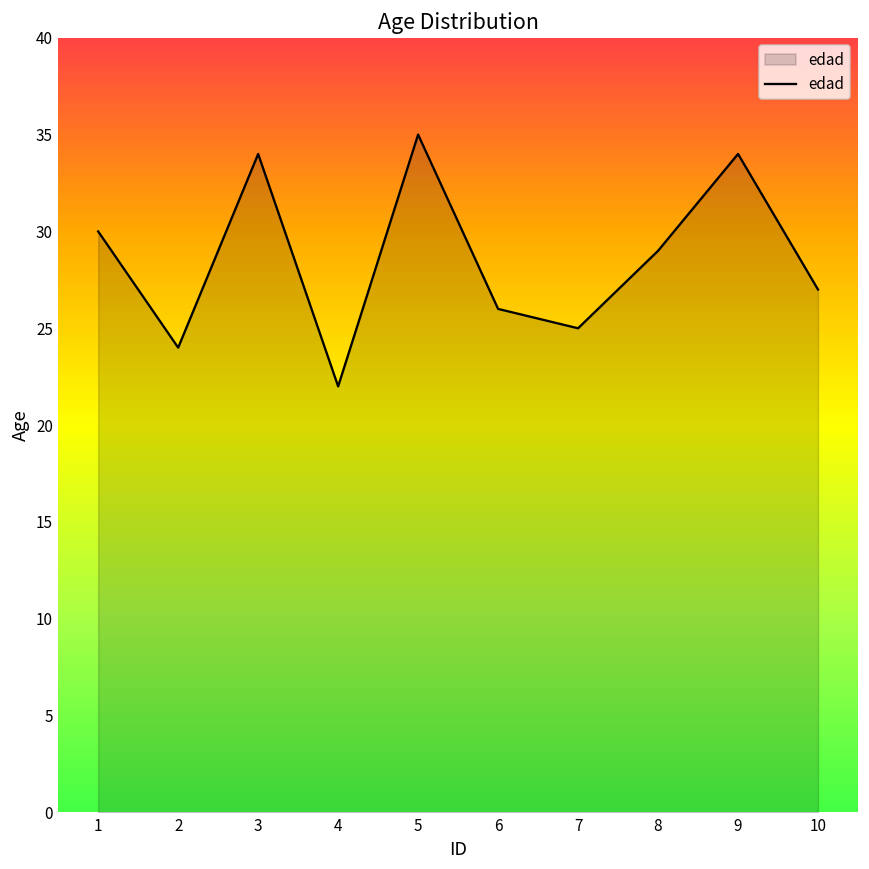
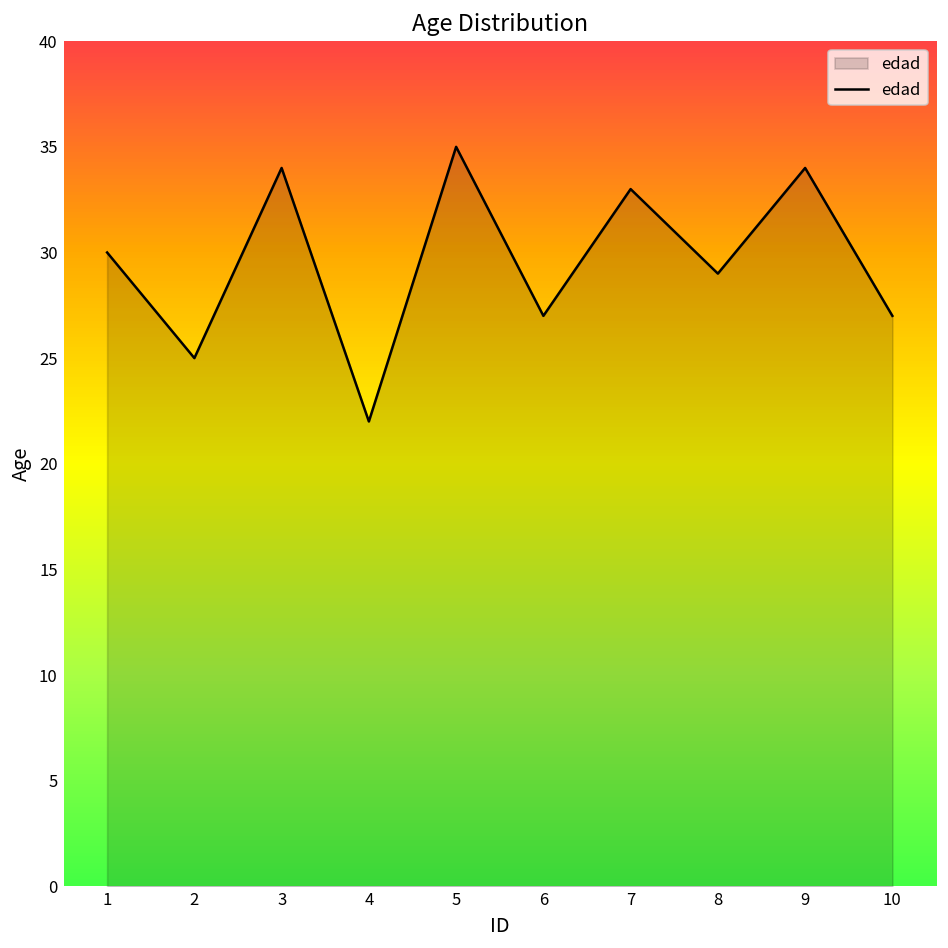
  {
    "1": 30,
-   "2": 24,
+   "2": 25,
    "3": 34,
    "4": 22,
    "5": 35,
-   "6": 26,
-   "7": 25,
+   "6": 27,
+   "7": 33,
    "8": 29,
    "9": 34,
    "10": 27
  }
